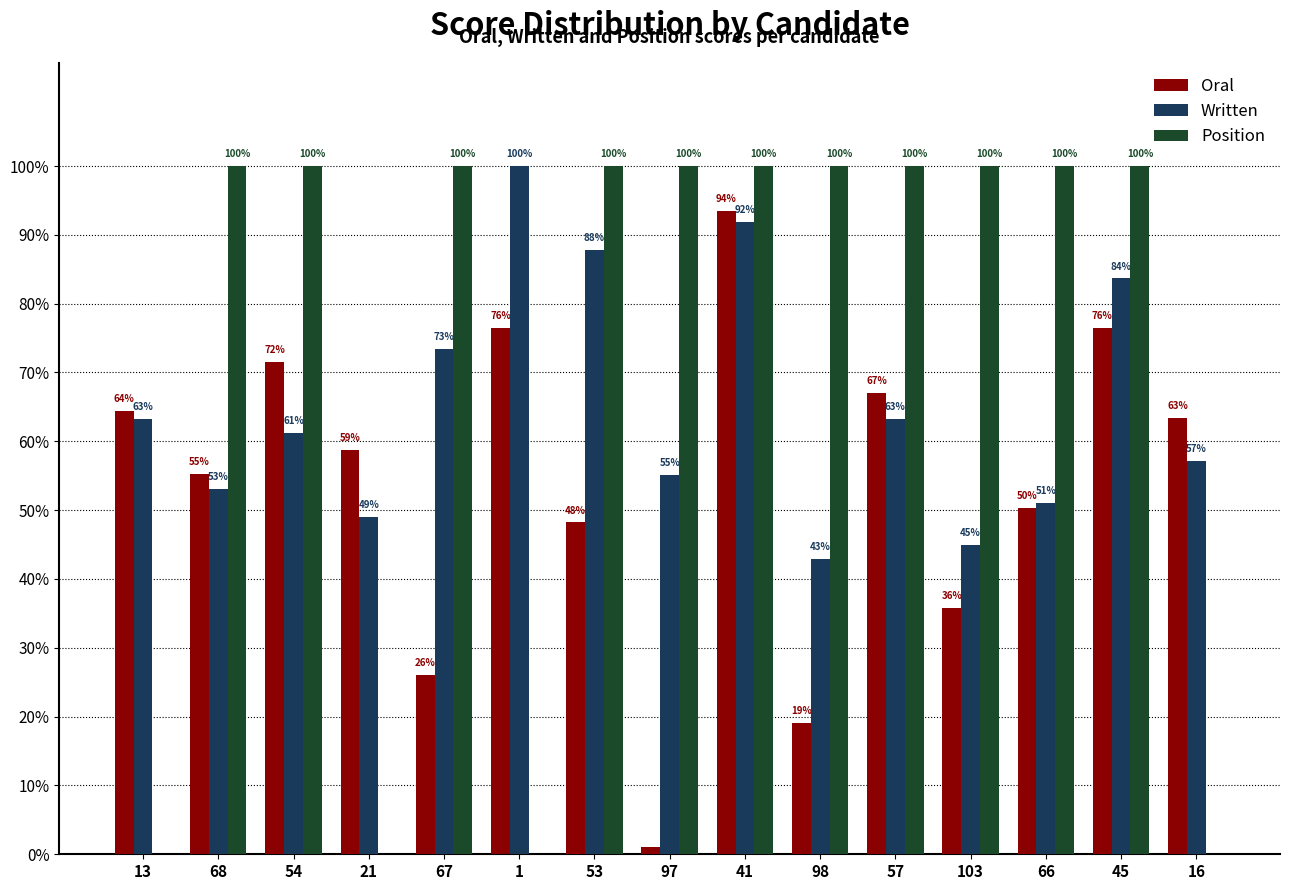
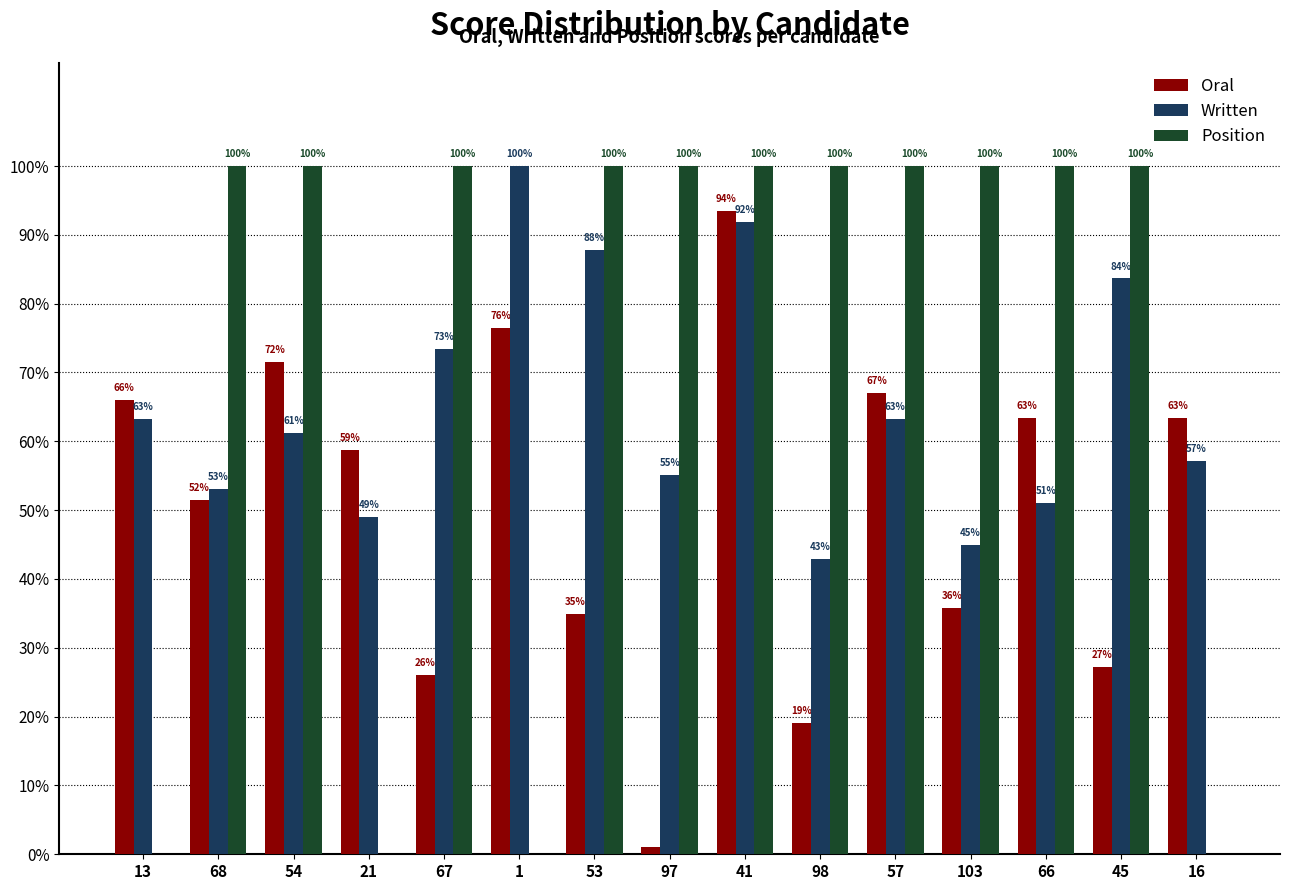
  {
    "Oral": {
-     "13": "64%",
-     "68": "55%",
+     "13": "66%",
+     "68": "52%",
      "54": "72%",
      "21": "59%",
      "67": "26%",
      "1": "76%",
-     "53": "48%",
+     "53": "35%",
      "41": "94%",
      "98": "19%",
      "57": "67%",
      "103": "36%",
-     "66": "50%",
-     "45": "76%",
+     "66": "63%",
+     "45": "27%",
      "16": "63%"
    }
  }
